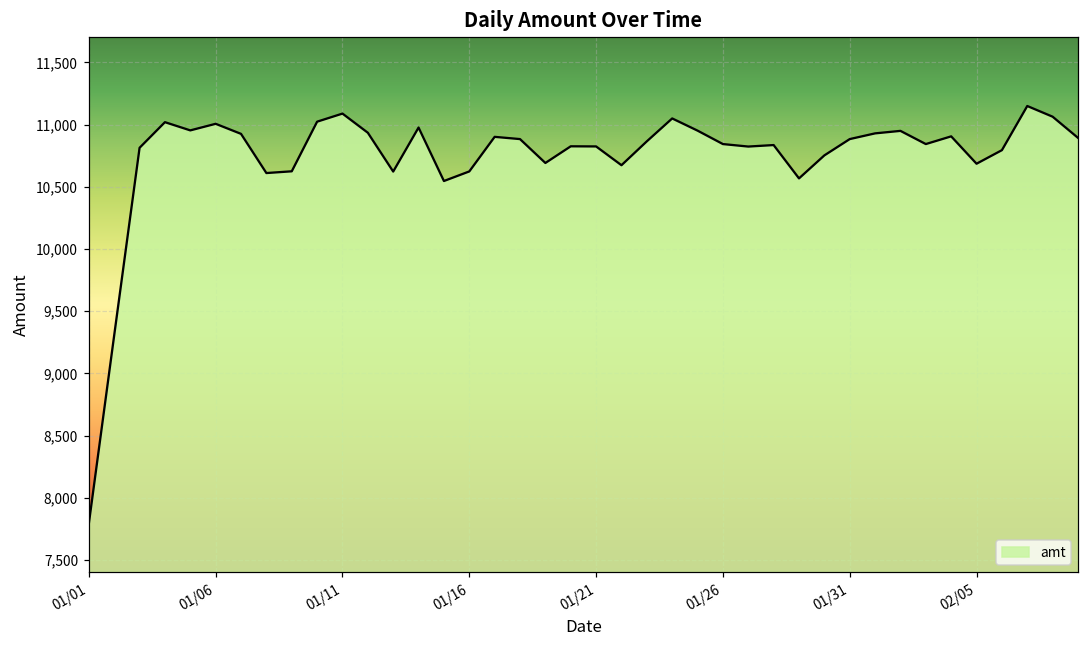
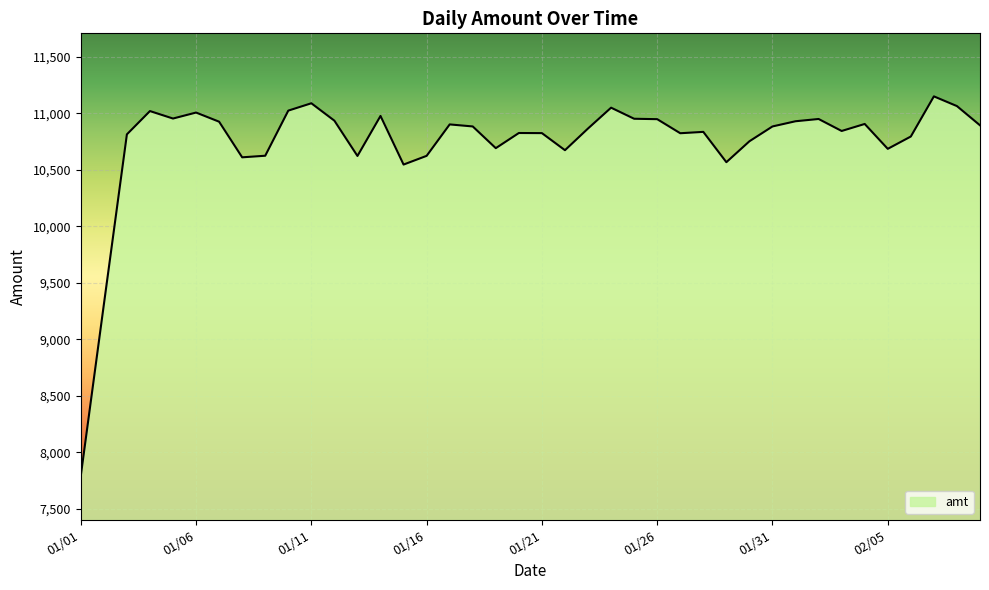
  {
    "01/01": "7,790",
    "01/06": "11,010",
    "01/11": "11,090",
    "01/16": "10,620",
    "01/21": "10,820",
-   "01/26": "10,840",
+   "01/26": "10,950",
    "01/31": "10,880",
    "02/05": "10,690"
  }
